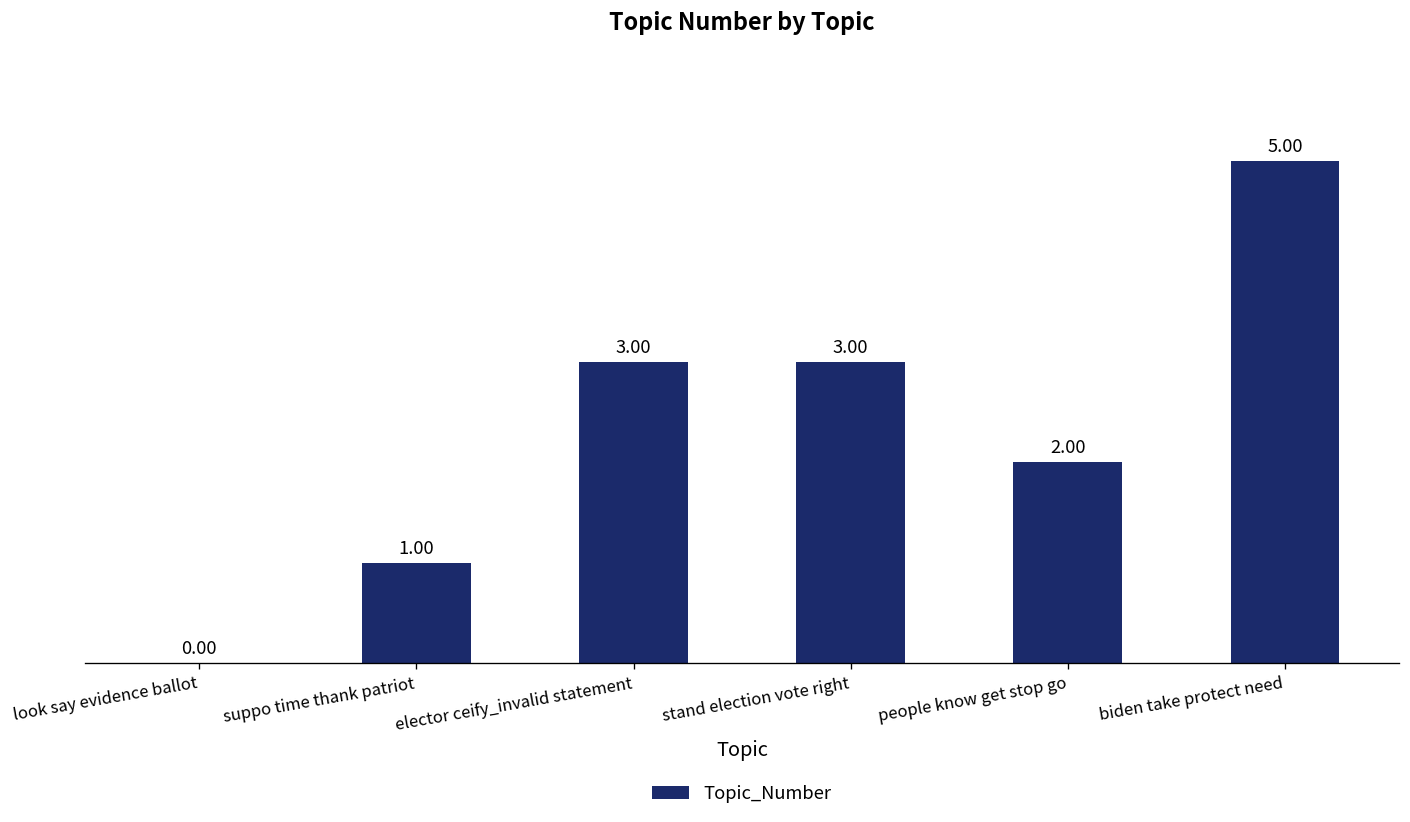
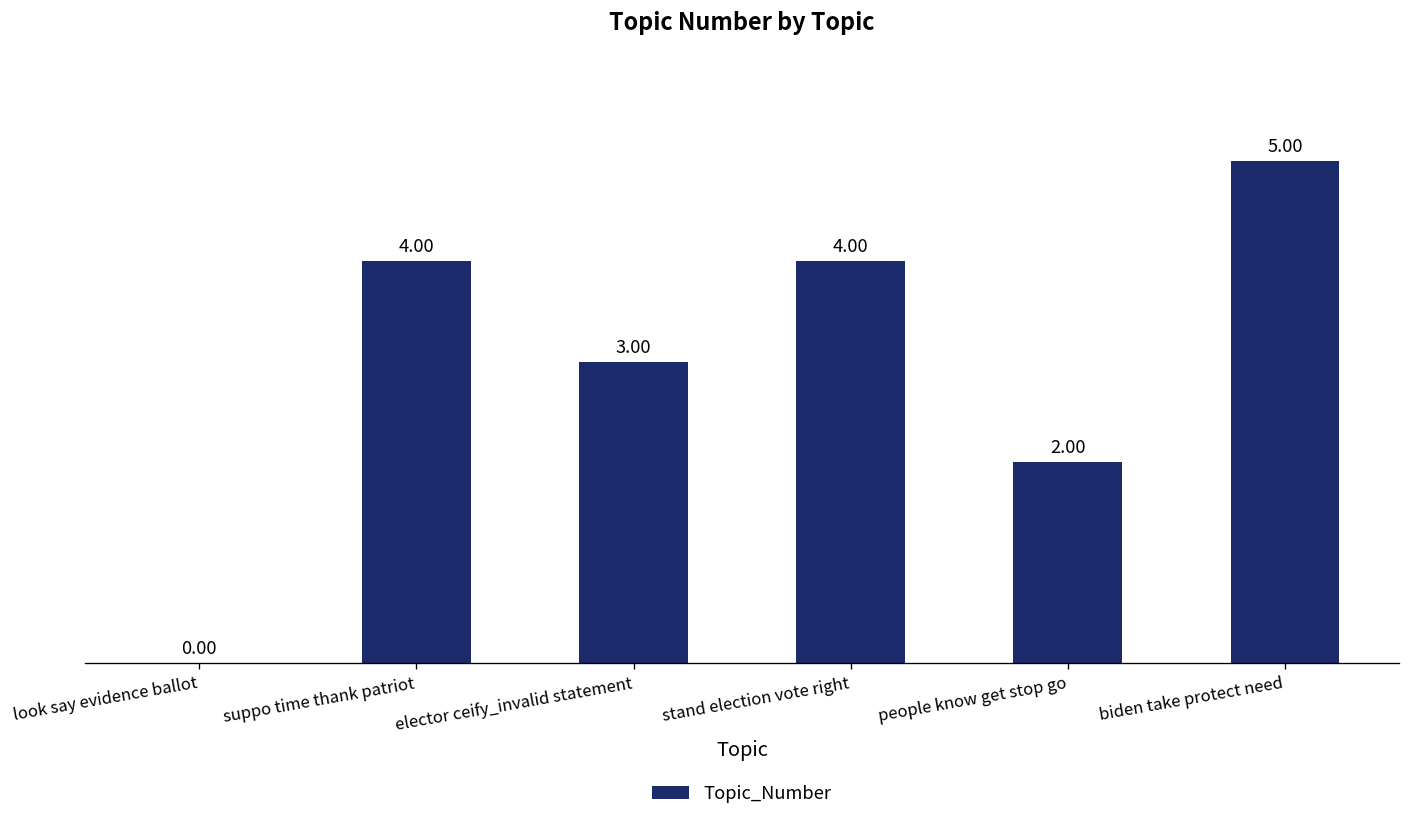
  {
    "look say evidence ballot": 0.00,
-   "suppo time thank patriot": 1.00,
+   "suppo time thank patriot": 4.00,
    "elector ceify_invalid statement": 3.00,
-   "stand election vote right": 3.00,
+   "stand election vote right": 4.00,
    "people know get stop go": 2.00,
    "biden take protect need": 5.00
  }
